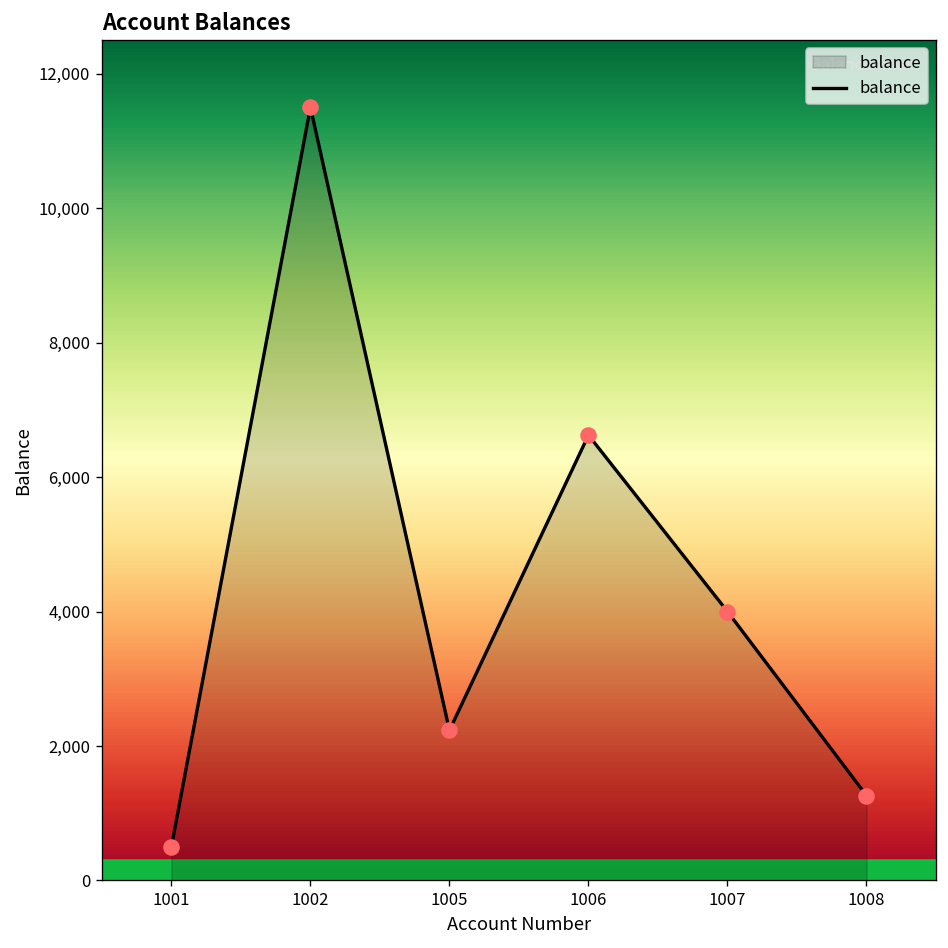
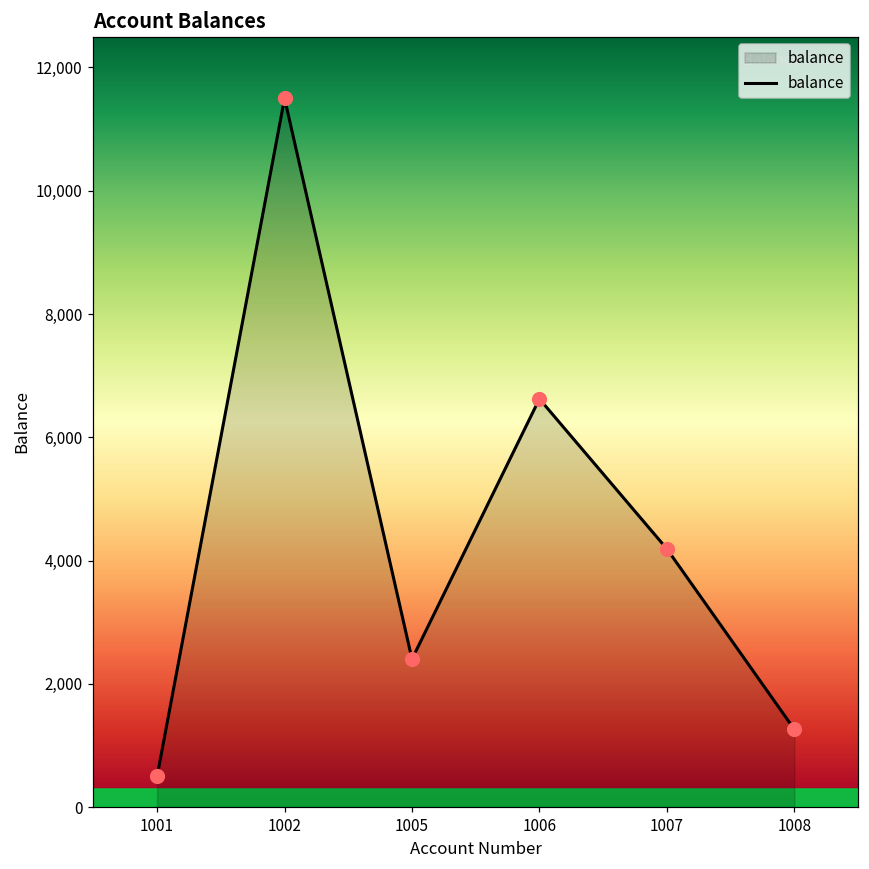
  {
    "1001": "500",
    "1002": "11,500",
-   "1005": "2,200",
+   "1005": "2,400",
    "1006": "6,600",
-   "1007": "4,000",
+   "1007": "4,200",
    "1008": "1,300"
  }
